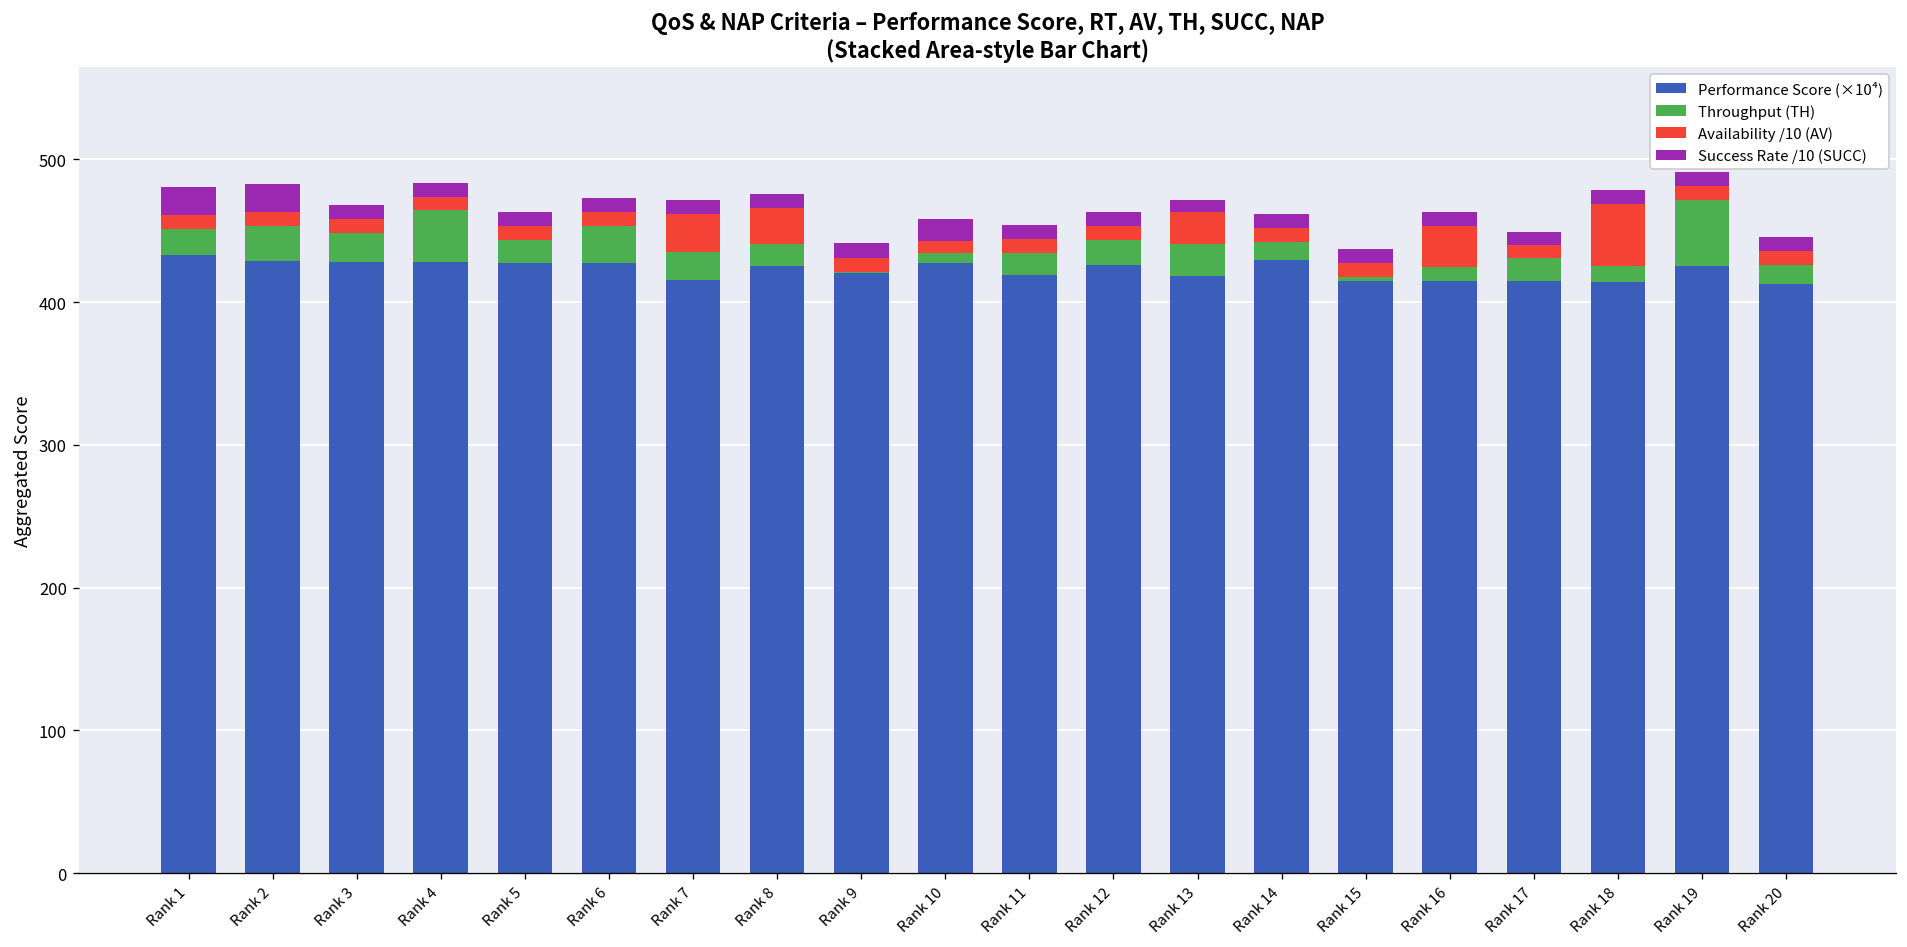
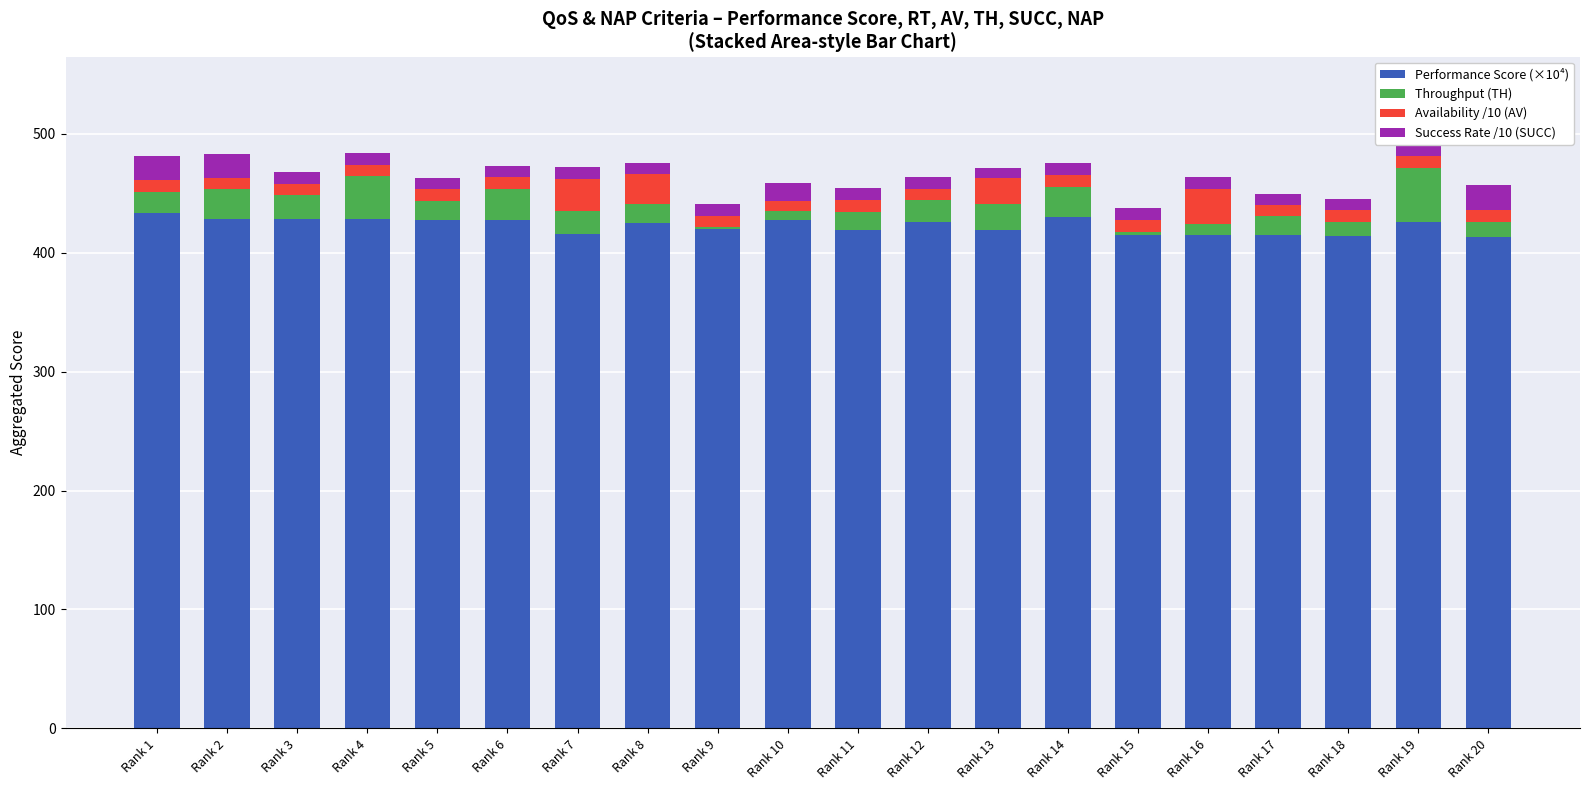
  {
    "Performance Score (×10⁴)": {
      "Rank 1": 433,
      "Rank 2": 428,
      "Rank 3": 428,
      "Rank 4": 428,
      "Rank 5": 428,
      "Rank 6": 427,
      "Rank 7": 416,
      "Rank 8": 425,
      "Rank 9": 420,
      "Rank 10": 427,
      "Rank 11": 419,
      "Rank 12": 426,
      "Rank 13": 419,
      "Rank 14": 430,
      "Rank 15": 415,
      "Rank 16": 415,
      "Rank 17": 415,
      "Rank 18": 414,
      "Rank 19": 425,
      "Rank 20": 413
    },
    "Throughput (TH)": {
      "Rank 1": 18,
      "Rank 2": 25,
      "Rank 3": 20,
      "Rank 4": 36,
      "Rank 5": 16,
      "Rank 6": 26,
      "Rank 7": 19,
      "Rank 8": 16,
      "Rank 10": 7,
      "Rank 11": 15,
      "Rank 12": 18,
      "Rank 13": 22,
-     "Rank 14": 12,
+     "Rank 14": 26,
      "Rank 15": 2,
      "Rank 16": 10,
      "Rank 17": 16,
      "Rank 18": 12,
      "Rank 19": 46,
      "Rank 20": 13
    },
    "Availability /10 (AV)": {
      "Rank 1": 10,
      "Rank 2": 10,
      "Rank 3": 10,
      "Rank 4": 9,
      "Rank 5": 10,
      "Rank 6": 10,
      "Rank 7": 27,
      "Rank 8": 25,
      "Rank 9": 10,
      "Rank 10": 8,
      "Rank 11": 10,
      "Rank 12": 10,
      "Rank 13": 22,
      "Rank 14": 10,
      "Rank 15": 10,
      "Rank 16": 29,
      "Rank 17": 9,
-     "Rank 18": 43,
+     "Rank 18": 10,
      "Rank 19": 10,
      "Rank 20": 9
    },
    "Success Rate /10 (SUCC)": {
      "Rank 1": 20,
      "Rank 2": 20,
      "Rank 3": 10,
      "Rank 4": 10,
      "Rank 5": 10,
      "Rank 6": 10,
      "Rank 7": 10,
      "Rank 8": 10,
      "Rank 9": 10,
      "Rank 10": 16,
      "Rank 11": 10,
      "Rank 12": 10,
      "Rank 13": 8,
      "Rank 14": 10,
      "Rank 15": 10,
      "Rank 16": 10,
      "Rank 17": 10,
      "Rank 18": 10,
-     "Rank 20": 10
+     "Rank 20": 21
    }
  }
